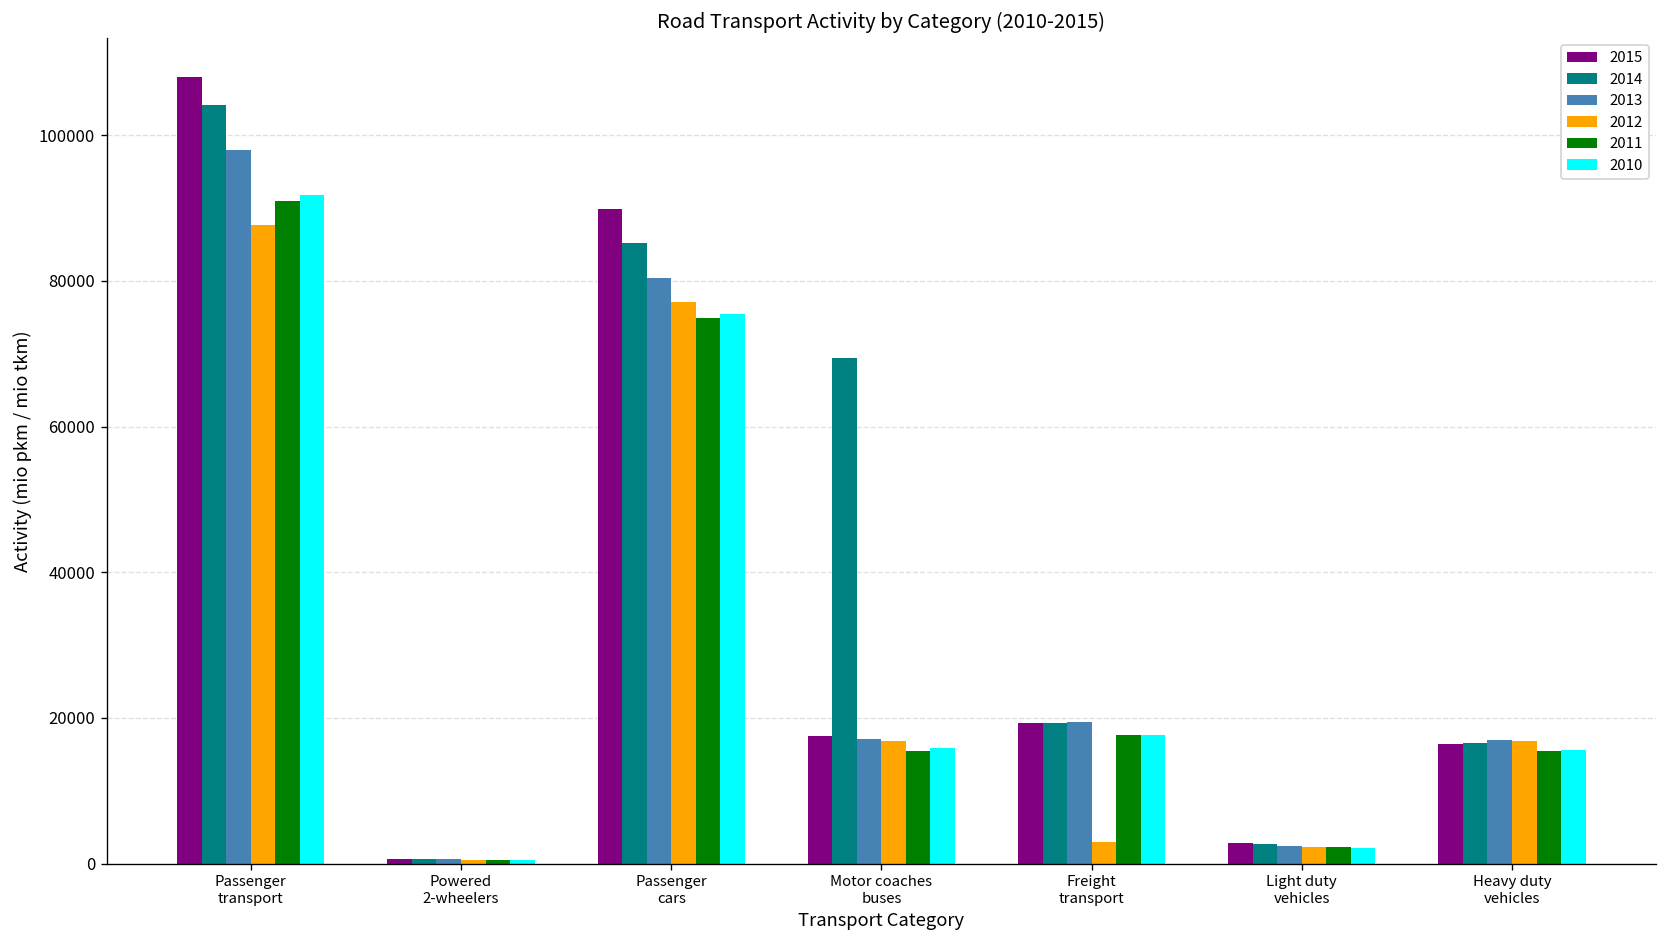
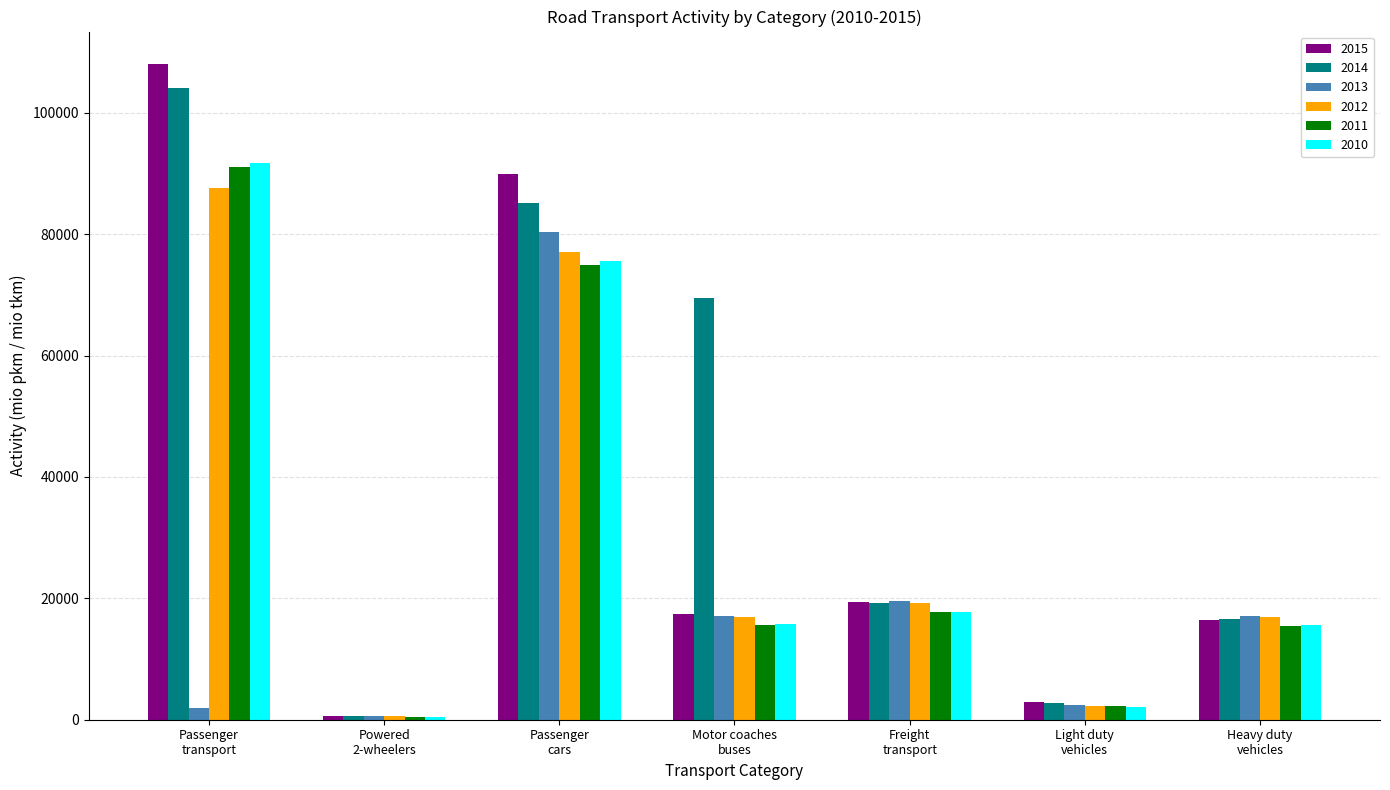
  {
    "2015": {
      "Passenger transport": 108000,
      "Powered 2-wheelers": 1000,
      "Passenger cars": 90000,
      "Motor coaches buses": 17000,
      "Freight transport": 19000,
      "Light duty vehicles": 3000,
      "Heavy duty vehicles": 16000
    },
    "2014": {
      "Passenger transport": 104000,
      "Powered 2-wheelers": 1000,
      "Passenger cars": 85000,
      "Motor coaches buses": 69000,
      "Freight transport": 19000,
      "Light duty vehicles": 3000,
      "Heavy duty vehicles": 17000
    },
    "2013": {
-     "Passenger transport": 98000,
+     "Passenger transport": 2000,
      "Powered 2-wheelers": 1000,
      "Passenger cars": 80000,
      "Motor coaches buses": 17000,
      "Freight transport": 19000,
      "Light duty vehicles": 2000,
      "Heavy duty vehicles": 17000
    },
    "2012": {
      "Passenger transport": 88000,
      "Powered 2-wheelers": 1000,
      "Passenger cars": 77000,
      "Motor coaches buses": 17000,
-     "Freight transport": 3000,
+     "Freight transport": 19000,
      "Light duty vehicles": 2000,
      "Heavy duty vehicles": 17000
    },
    "2011": {
      "Passenger transport": 91000,
      "Powered 2-wheelers": 1000,
      "Passenger cars": 75000,
      "Motor coaches buses": 16000,
      "Freight transport": 18000,
      "Light duty vehicles": 2000,
      "Heavy duty vehicles": 15000
    },
    "2010": {
      "Passenger transport": 92000,
      "Powered 2-wheelers": 0,
      "Passenger cars": 76000,
      "Motor coaches buses": 16000,
      "Freight transport": 18000,
      "Light duty vehicles": 2000,
      "Heavy duty vehicles": 16000
    }
  }
